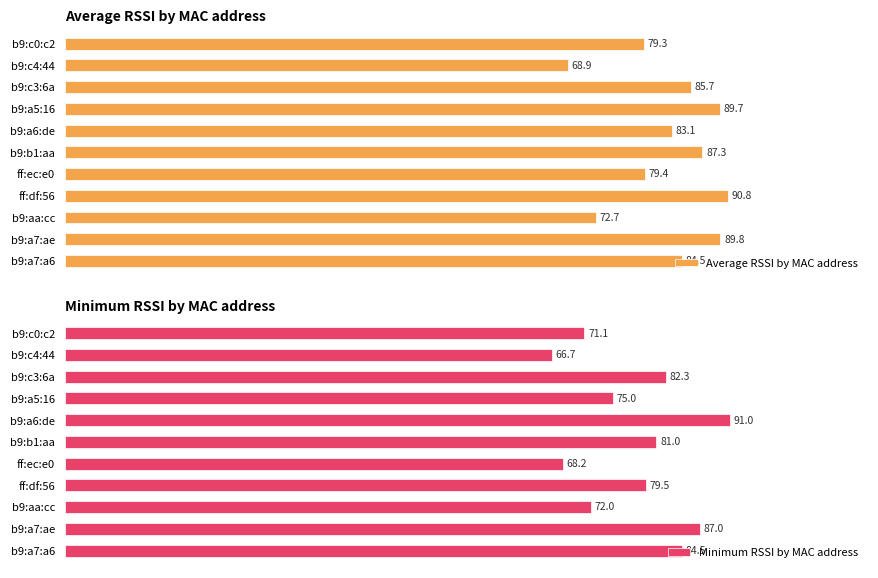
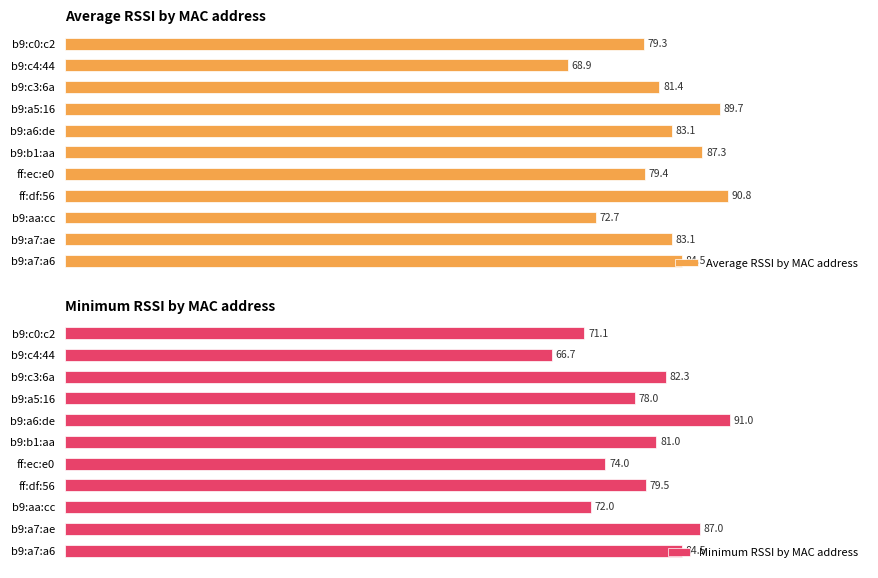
  {
    "Average RSSI by MAC address": {
      "b9:c0:c2": 79.3,
      "b9:c4:44": 68.9,
-     "b9:c3:6a": 85.7,
+     "b9:c3:6a": 81.4,
      "b9:a5:16": 89.7,
      "b9:a6:de": 83.1,
      "b9:b1:aa": 87.3,
      "ff:ec:e0": 79.4,
      "ff:df:56": 90.8,
      "b9:aa:cc": 72.7,
-     "b9:a7:ae": 89.8,
+     "b9:a7:ae": 83.1,
      "b9:a7:a6": 84.5
    },
    "Minimum RSSI by MAC address": {
      "b9:c0:c2": 71.1,
      "b9:c4:44": 66.7,
      "b9:c3:6a": 82.3,
-     "b9:a5:16": 75.0,
+     "b9:a5:16": 78.0,
      "b9:a6:de": 91.0,
      "b9:b1:aa": 81.0,
-     "ff:ec:e0": 68.2,
+     "ff:ec:e0": 74.0,
      "ff:df:56": 79.5,
      "b9:aa:cc": 72.0,
      "b9:a7:ae": 87.0,
      "b9:a7:a6": 84.5
    }
  }
